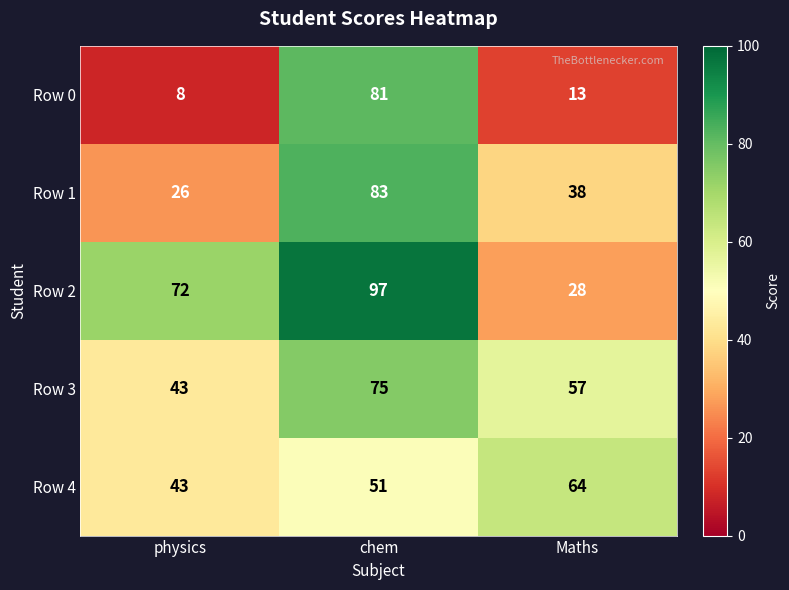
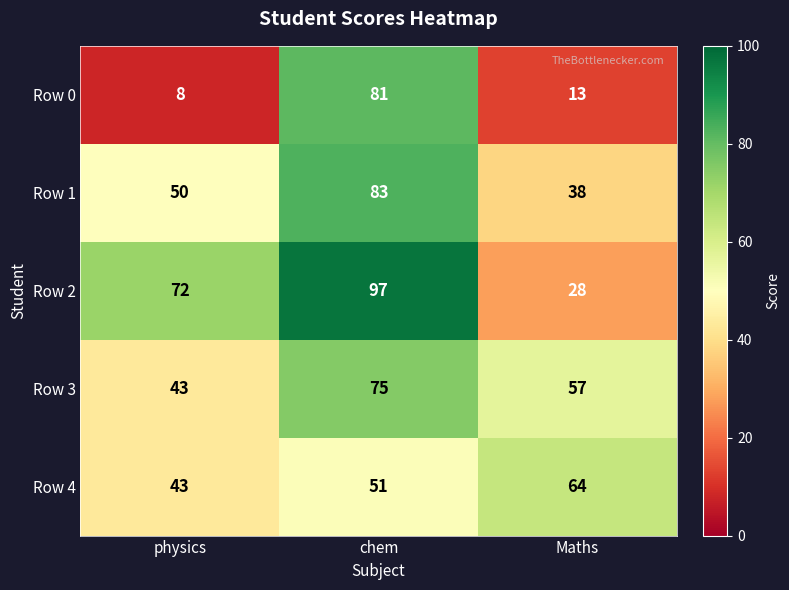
  {
    "Row 0": {
      "physics": 8,
      "chem": 81
    },
    "Row 1": {
-     "physics": 26,
+     "physics": 50,
      "chem": 83,
      "Maths": 38
    },
    "Row 2": {
      "physics": 72,
      "chem": 97,
      "Maths": 28
    },
    "Row 3": {
      "physics": 43,
      "chem": 75,
      "Maths": 57
    },
    "Row 4": {
      "physics": 43,
      "chem": 51,
      "Maths": 64
    }
  }
